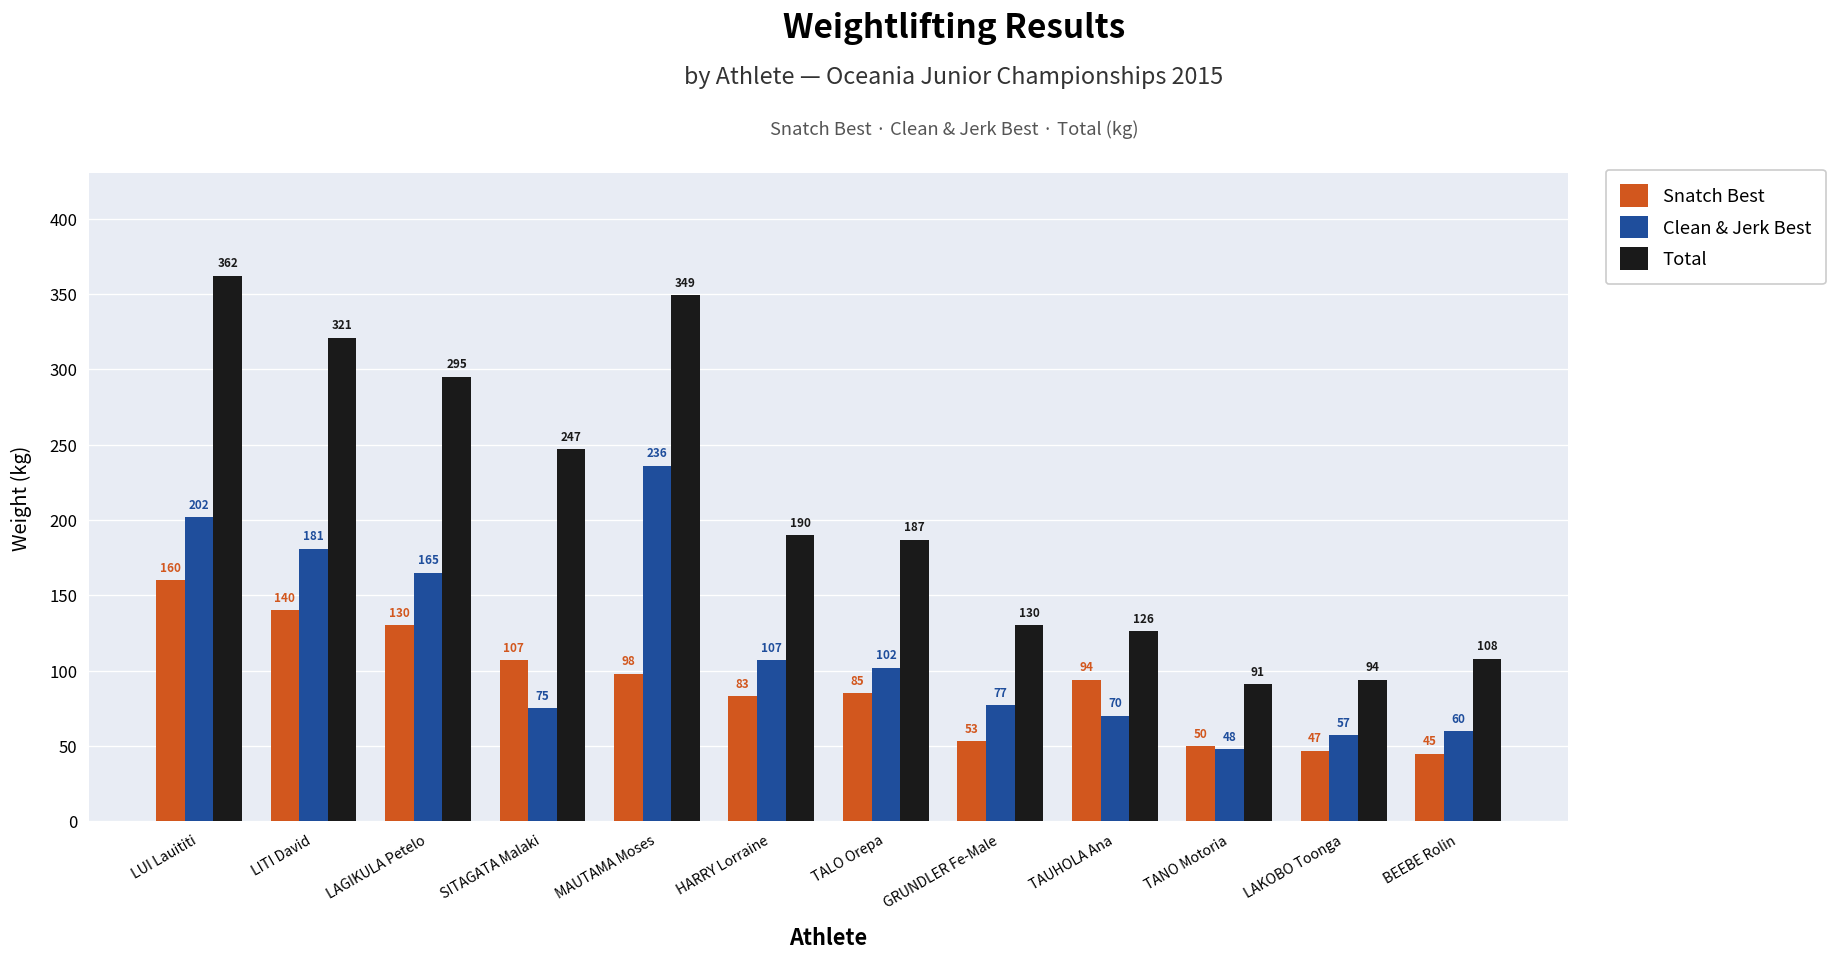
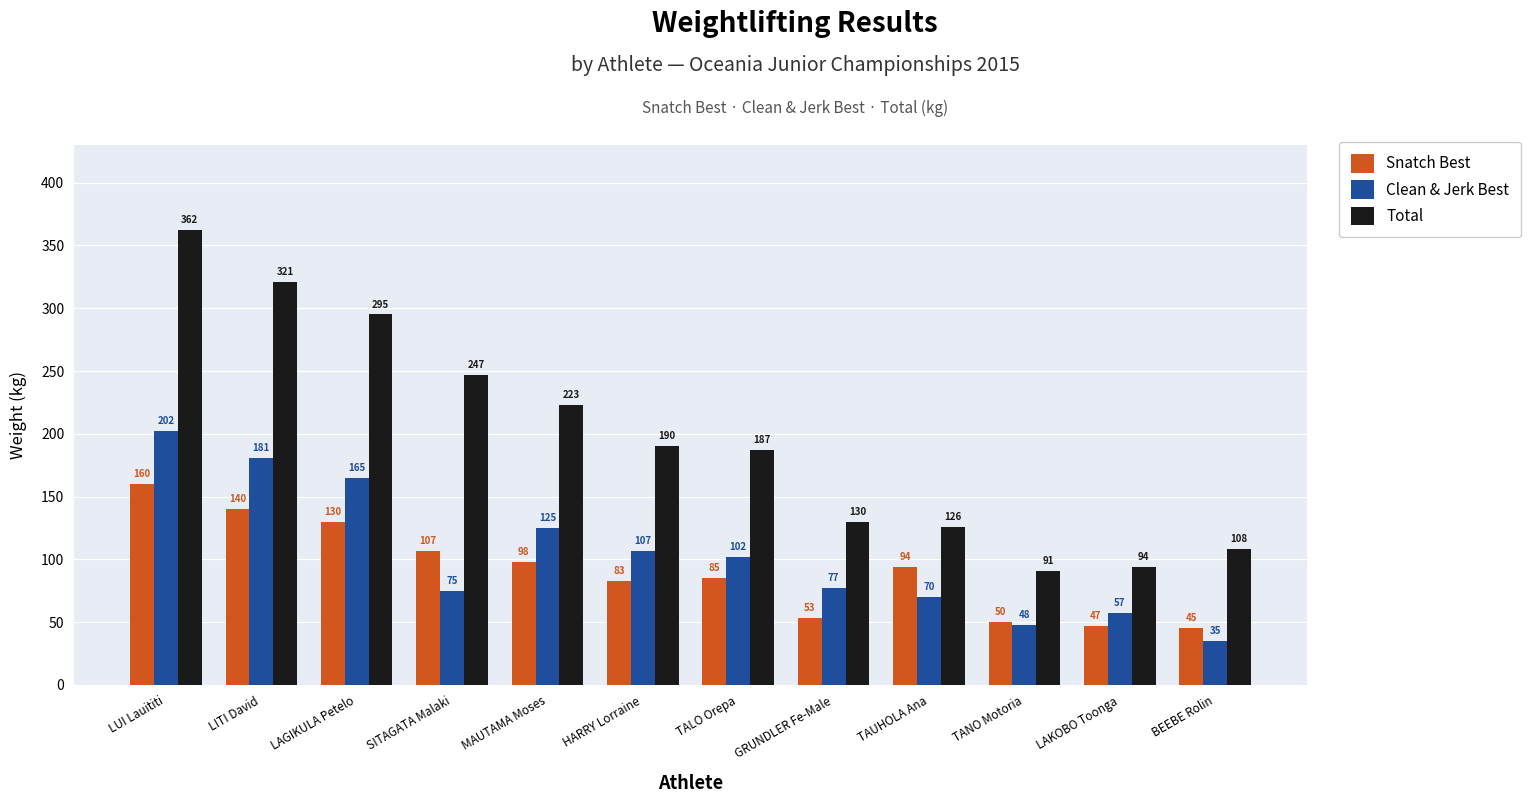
  {
    "Snatch Best": {
      "LUI Lauititi": 160,
      "LITI David": 140,
      "LAGIKULA Petelo": 130,
      "SITAGATA Malaki": 107,
      "MAUTAMA Moses": 98,
      "HARRY Lorraine": 83,
      "TALO Orepa": 85,
      "GRUNDLER Fe-Male": 53,
      "TAUHOLA Ana": 94,
      "TANO Motoria": 50,
      "LAKOBO Toonga": 47,
      "BEEBE Rolin": 45
    },
    "Clean & Jerk Best": {
      "LUI Lauititi": 202,
      "LITI David": 181,
      "LAGIKULA Petelo": 165,
      "SITAGATA Malaki": 75,
-     "MAUTAMA Moses": 236,
+     "MAUTAMA Moses": 125,
      "HARRY Lorraine": 107,
      "TALO Orepa": 102,
      "GRUNDLER Fe-Male": 77,
      "TAUHOLA Ana": 70,
      "TANO Motoria": 48,
      "LAKOBO Toonga": 57,
-     "BEEBE Rolin": 60
+     "BEEBE Rolin": 35
    },
    "Total": {
      "LUI Lauititi": 362,
      "LITI David": 321,
      "LAGIKULA Petelo": 295,
      "SITAGATA Malaki": 247,
-     "MAUTAMA Moses": 349,
+     "MAUTAMA Moses": 223,
      "HARRY Lorraine": 190,
      "TALO Orepa": 187,
      "GRUNDLER Fe-Male": 130,
      "TAUHOLA Ana": 126,
      "TANO Motoria": 91,
      "LAKOBO Toonga": 94,
      "BEEBE Rolin": 108
    }
  }
